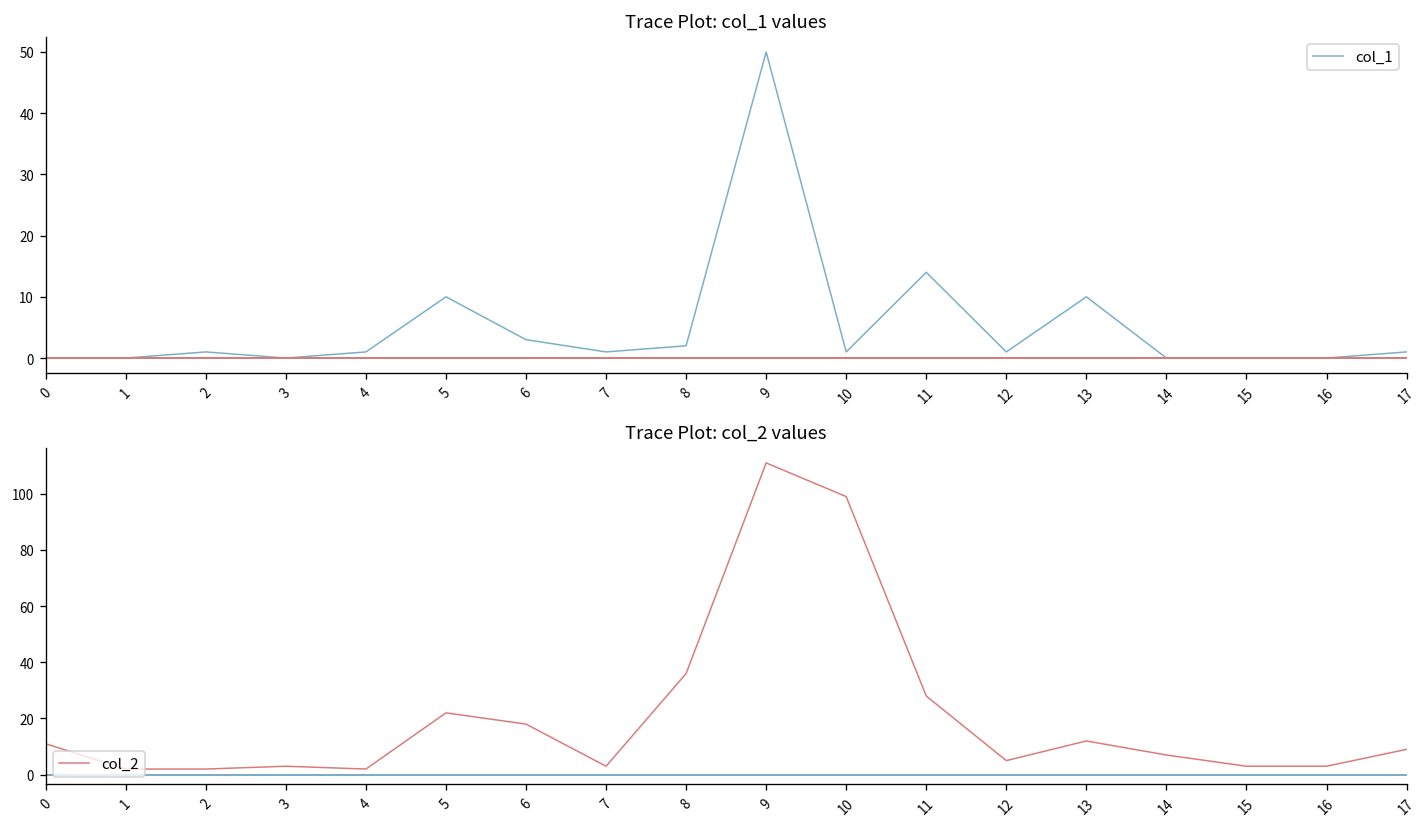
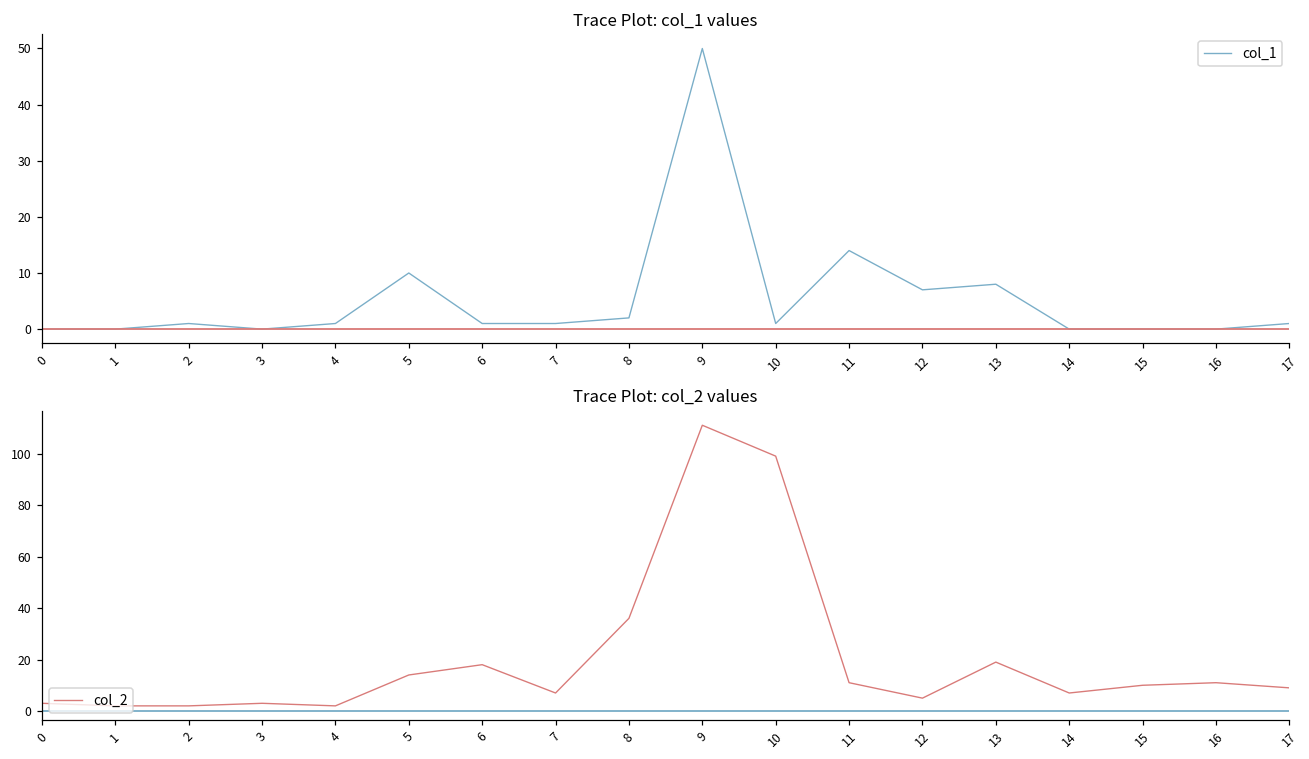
  {
    "Trace Plot: col_1 values": {
      "0": 0,
      "1": 0,
      "2": 1,
      "3": 0,
      "4": 1,
      "5": 10,
-     "6": 3,
+     "6": 1,
      "7": 1,
      "8": 2,
      "9": 50,
      "10": 1,
      "11": 14,
-     "12": 1,
-     "13": 10,
+     "12": 7,
+     "13": 8,
      "14": 0,
      "15": 0,
      "16": 0,
      "17": 1
    },
    "Trace Plot: col_2 values": {
-     "0": 11,
+     "0": 3,
      "2": 2,
      "3": 3,
      "4": 2,
-     "5": 22,
+     "5": 14,
      "6": 18,
-     "7": 3,
+     "7": 7,
      "8": 36,
      "9": 111,
      "10": 99,
-     "11": 28,
+     "11": 11,
      "12": 5,
-     "13": 12,
+     "13": 19,
      "14": 7,
-     "15": 3,
-     "16": 3,
+     "15": 10,
+     "16": 11,
      "17": 9
    }
  }
